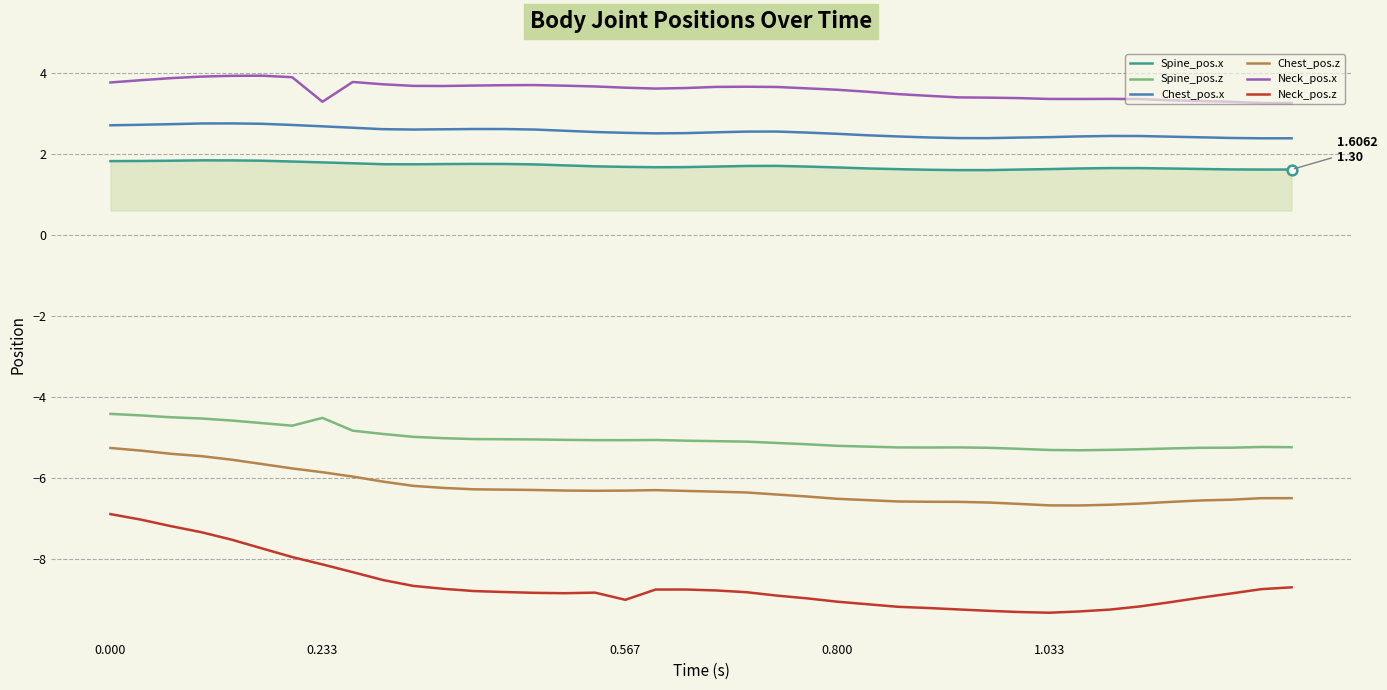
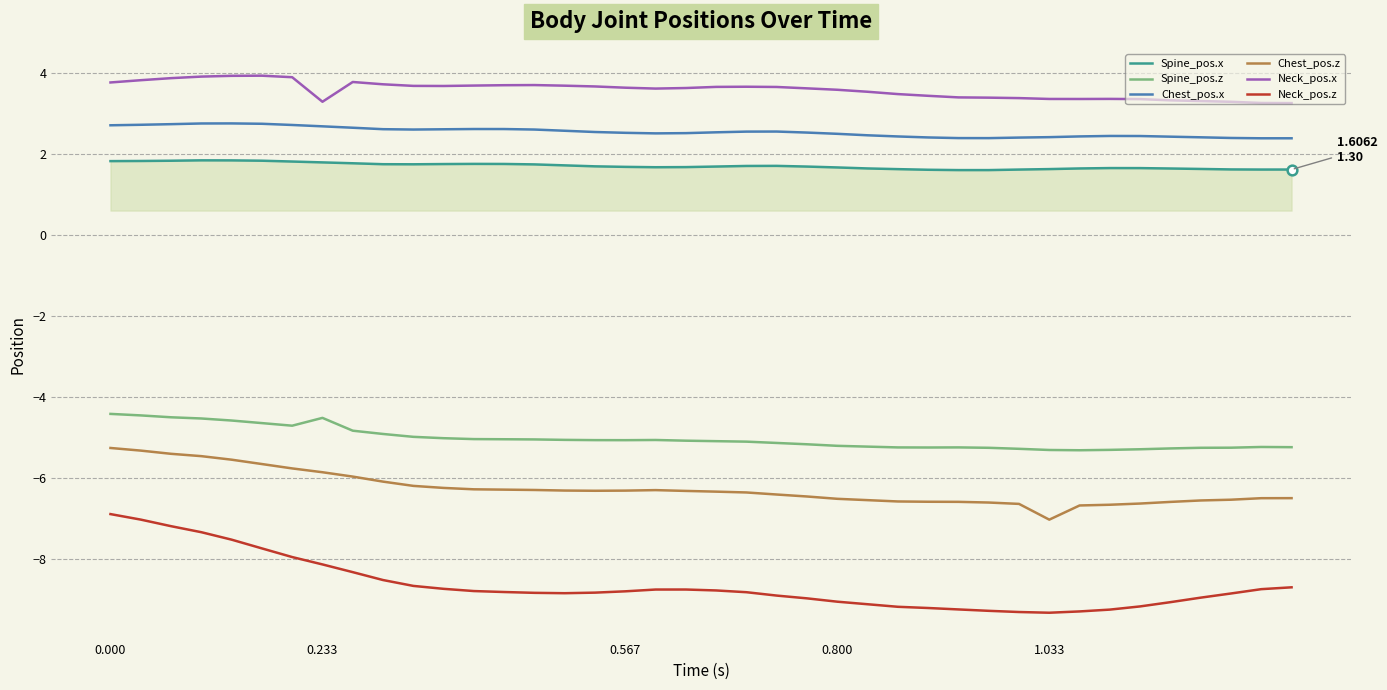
  {
    "Spine_pos.z": {
      "0.000": -4.4,
      "0.233": -4.5,
      "0.567": -5.1,
      "0.800": -5.2,
      "1.033": -5.3
    },
    "Chest_pos.z": {
      "0.000": -5.3,
      "0.233": -5.9,
      "0.567": -6.3,
      "0.800": -6.5,
-     "1.033": -6.7
+     "1.033": -7.0
    },
    "Neck_pos.x": {
      "0.000": 3.8,
      "0.233": 3.3,
      "0.567": 3.6,
      "0.800": 3.6,
      "1.033": 3.3
    },
    "Neck_pos.z": {
      "0.000": -6.9,
      "0.233": -8.1,
-     "0.567": -9.0,
+     "0.567": -8.8,
      "0.800": -9.1,
      "1.033": -9.3
    }
  }
